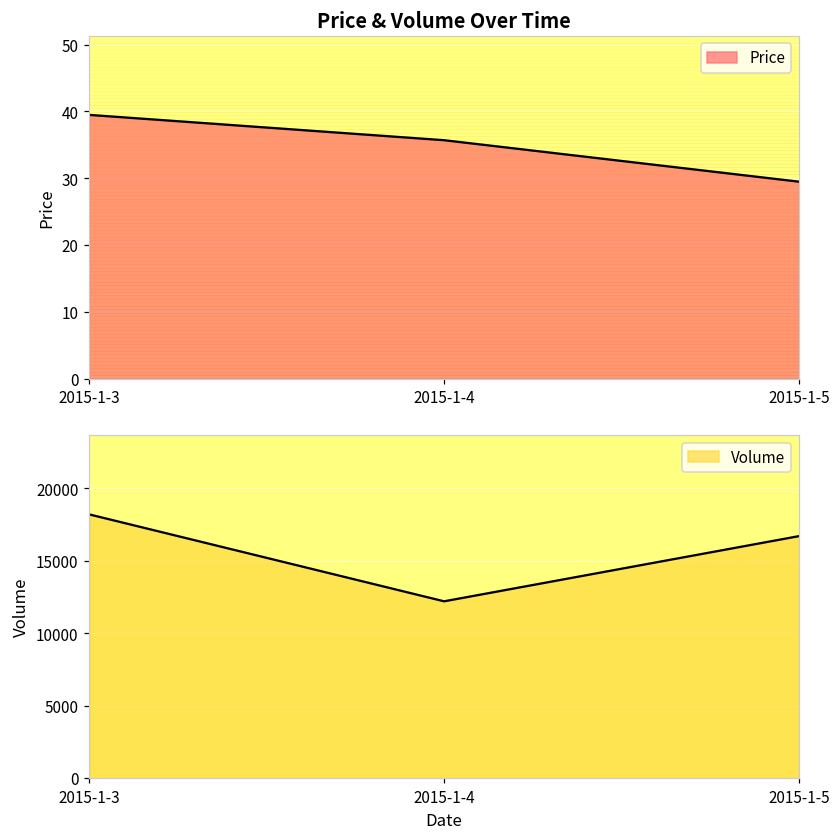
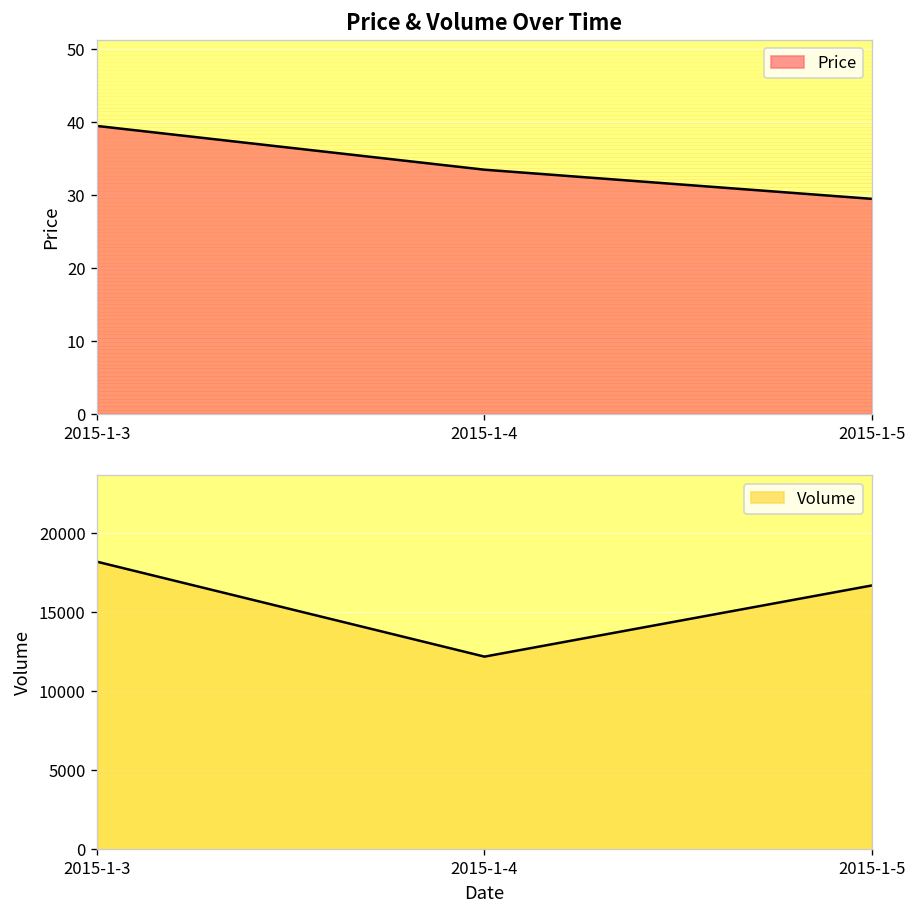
  {
    "Price & Volume Over Time": {
      "2015-1-3": 39,
-     "2015-1-4": 36,
+     "2015-1-4": 33,
      "2015-1-5": 29
    }
  }
